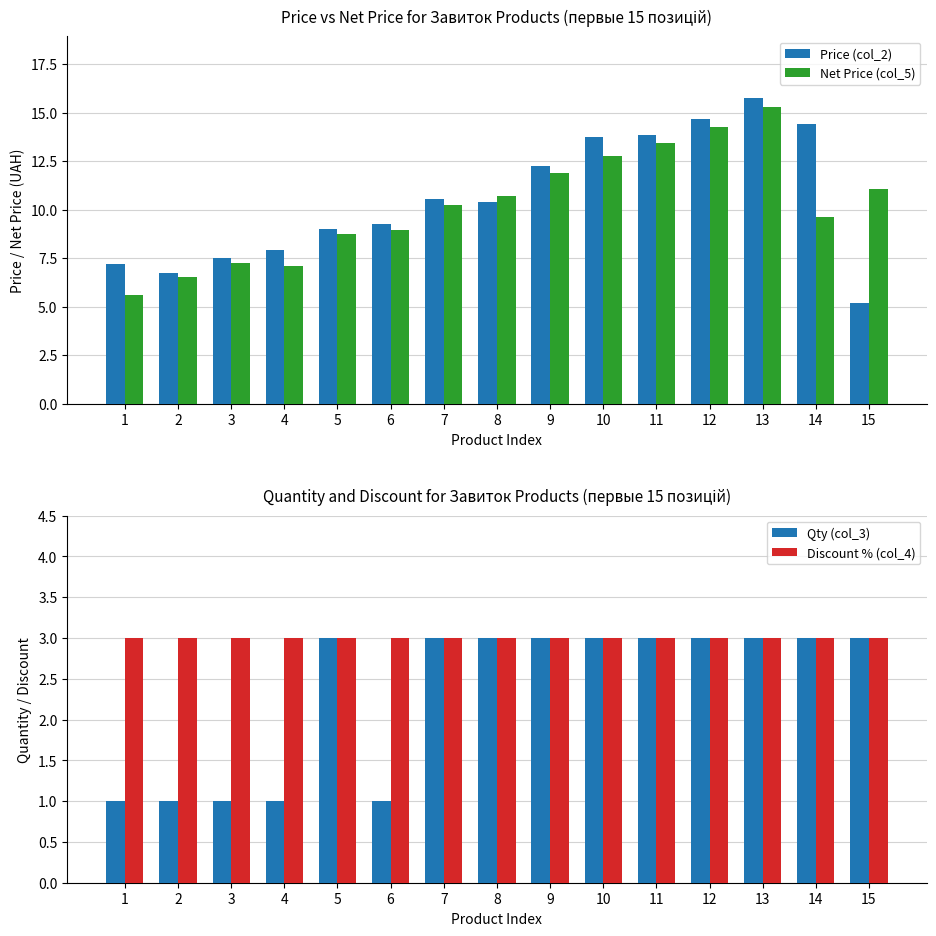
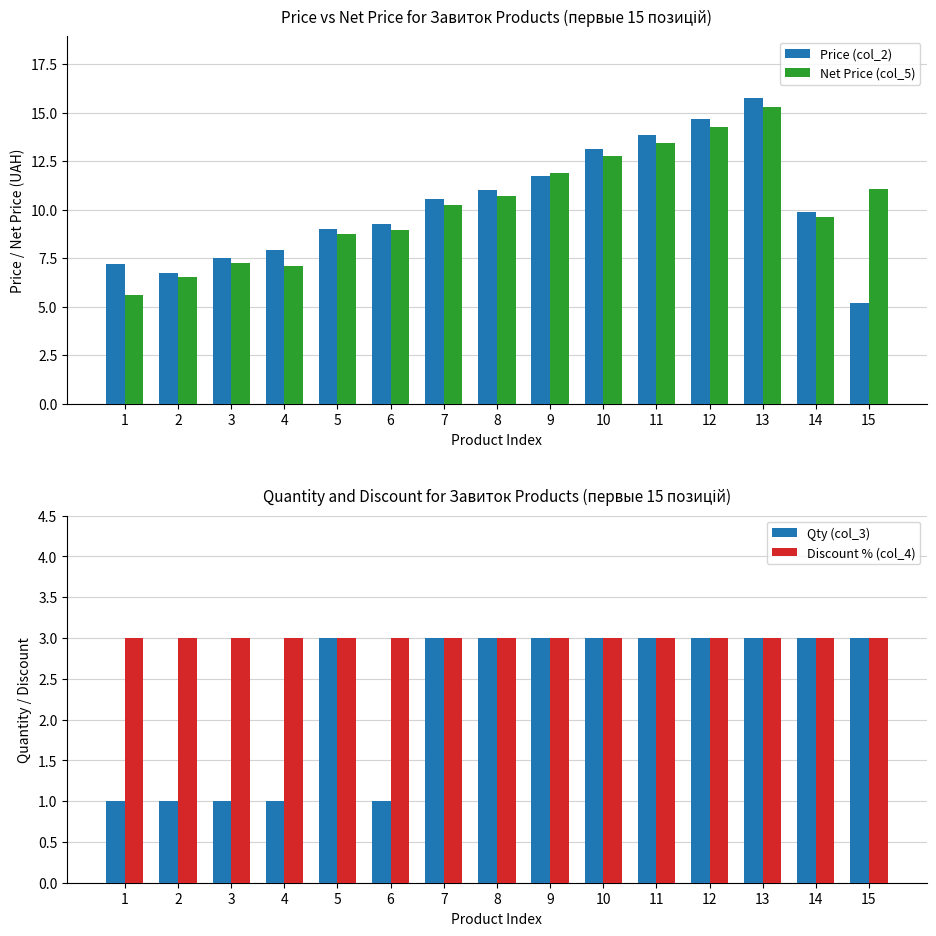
  {
    "Price vs Net Price for Завиток Products (первые 15 позицій)": {
      "Price (col_2)": {
        "1": 7.2,
        "2": 6.7,
        "3": 7.5,
        "4": 7.9,
        "5": 9.0,
        "6": 9.2,
        "7": 10.6,
-       "8": 10.4,
-       "9": 12.2,
-       "10": 13.7,
+       "8": 11.0,
+       "9": 11.8,
+       "10": 13.1,
        "11": 13.9,
        "12": 14.7,
        "13": 15.8,
-       "14": 14.4,
+       "14": 9.9,
        "15": 5.2
      },
      "Net Price (col_5)": {
        "1": 5.6,
        "2": 6.5,
        "3": 7.3,
        "4": 7.1,
        "5": 8.7,
        "6": 9.0,
        "7": 10.2,
        "8": 10.7,
        "9": 11.9,
        "10": 12.7,
        "11": 13.4,
        "12": 14.3,
        "13": 15.3,
        "14": 9.6,
        "15": 11.1
      }
    },
    "Quantity and Discount for Завиток Products (первые 15 позицій)": {
      "Qty (col_3)": {
        "1": 1.0,
        "2": 1.0,
        "3": 1.0,
        "4": 1.0,
        "5": 3.0,
        "6": 1.0,
        "7": 3.0,
        "8": 3.0,
        "9": 3.0,
        "10": 3.0,
        "11": 3.0,
        "12": 3.0,
        "13": 3.0,
        "14": 3.0,
        "15": 3.0
      },
      "Discount % (col_4)": {
        "1": 3.0,
        "2": 3.0,
        "3": 3.0,
        "4": 3.0,
        "5": 3.0,
        "6": 3.0,
        "7": 3.0,
        "8": 3.0,
        "9": 3.0,
        "10": 3.0,
        "11": 3.0,
        "12": 3.0,
        "13": 3.0,
        "14": 3.0,
        "15": 3.0
      }
    }
  }
